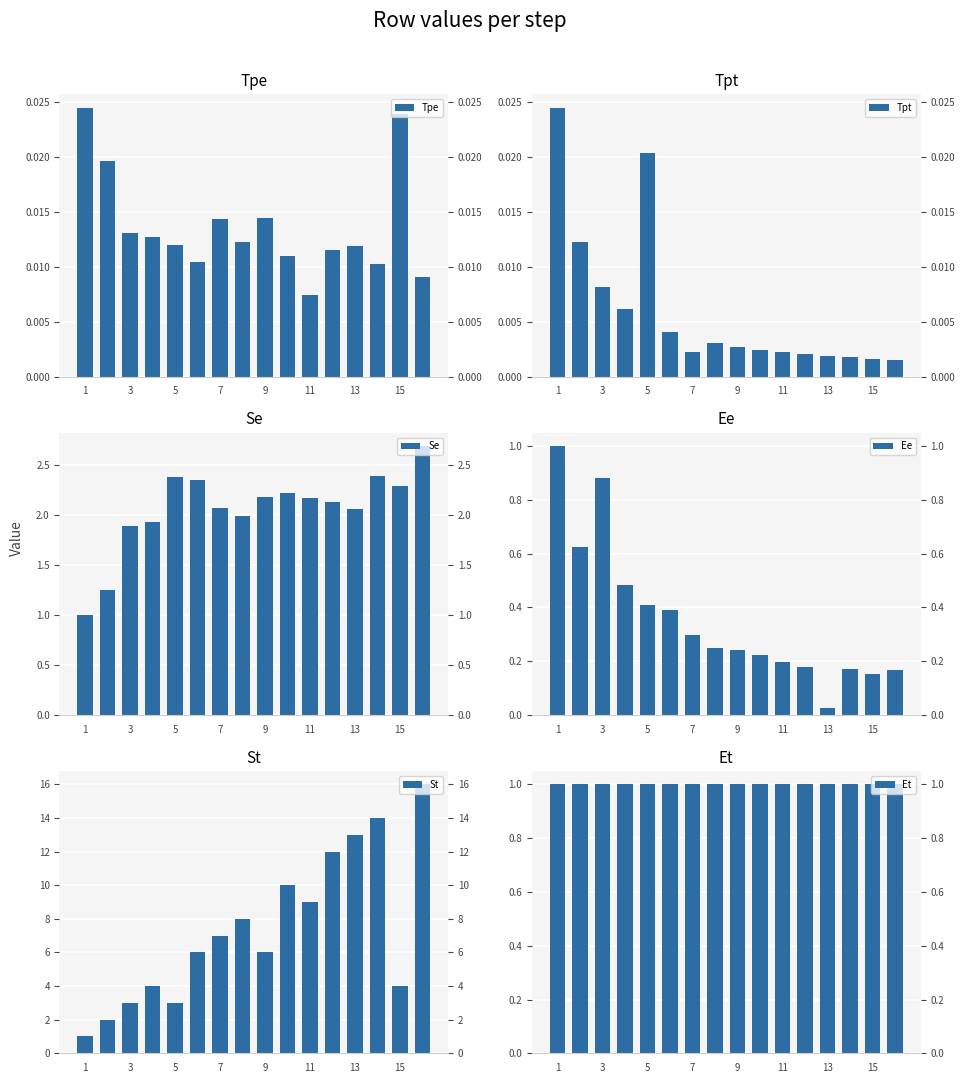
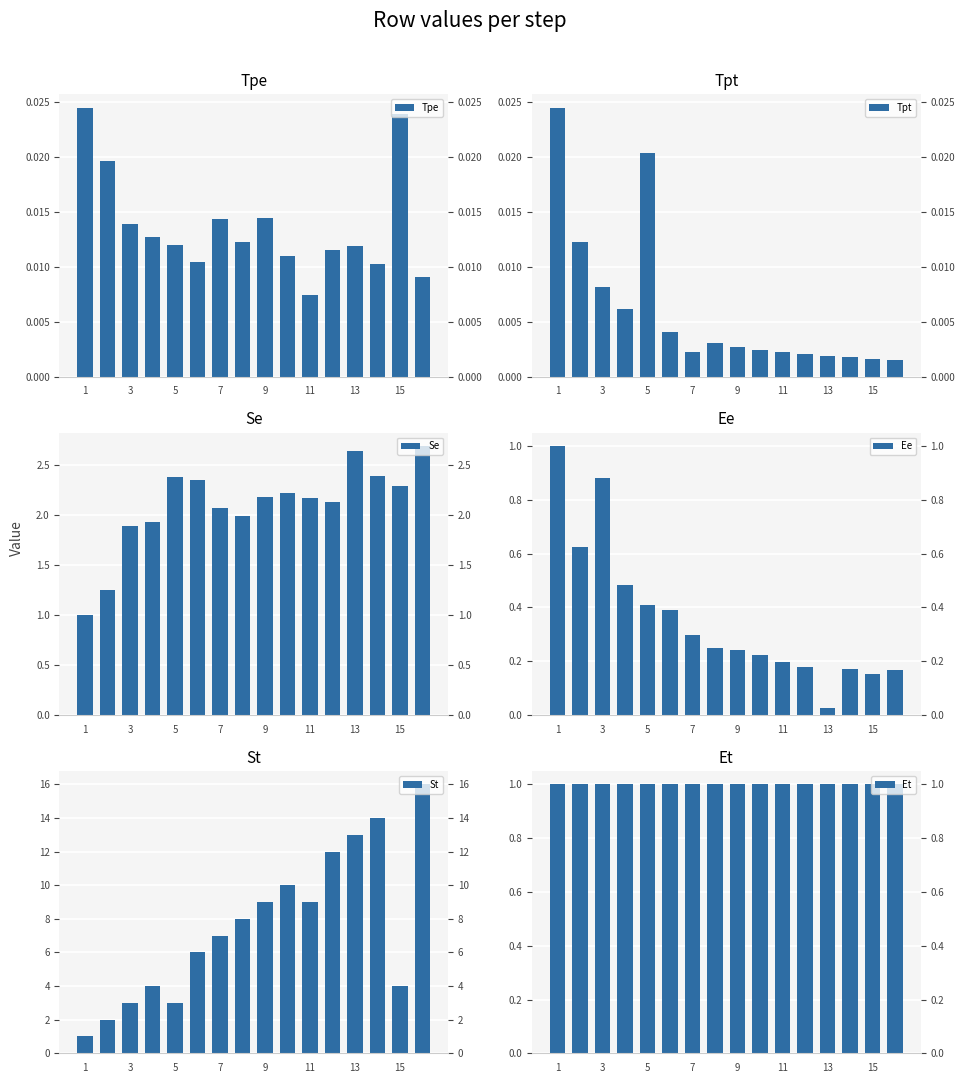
  {
    "Tpe": {
      "1": 0.0244,
-     "3": 0.0131,
+     "3": 0.0139,
      "5": 0.0119,
      "7": 0.0144,
      "9": 0.0144,
      "11": 0.0074,
      "13": 0.0119
    },
    "Tpt": {
      "1": 0.0244,
      "3": 0.0081,
      "5": 0.0203,
      "7": 0.0022,
      "9": 0.0027,
      "11": 0.0022,
      "13": 0.0019,
      "15": 0.0016
    },
    "Se": {
      "1": 1.0,
      "3": 1.9,
      "5": 2.4,
      "7": 2.1,
      "9": 2.2,
      "11": 2.2,
-     "13": 2.1,
+     "13": 2.6,
      "15": 2.3
    },
    "Ee": {
      "1": 1.00,
      "3": 0.88,
      "5": 0.41,
      "7": 0.30,
      "9": 0.24,
      "11": 0.20,
      "13": 0.03,
      "15": 0.15
    },
    "St": {
      "1": 1,
      "3": 3,
      "5": 3,
      "7": 7,
-     "9": 6,
+     "9": 9,
      "11": 9,
      "13": 13,
      "15": 4
    },
    "Et": {
      "1": 1.00,
      "3": 1.00,
      "5": 1.00,
      "7": 1.00,
      "9": 1.00,
      "11": 1.00,
      "13": 1.00
    }
  }
